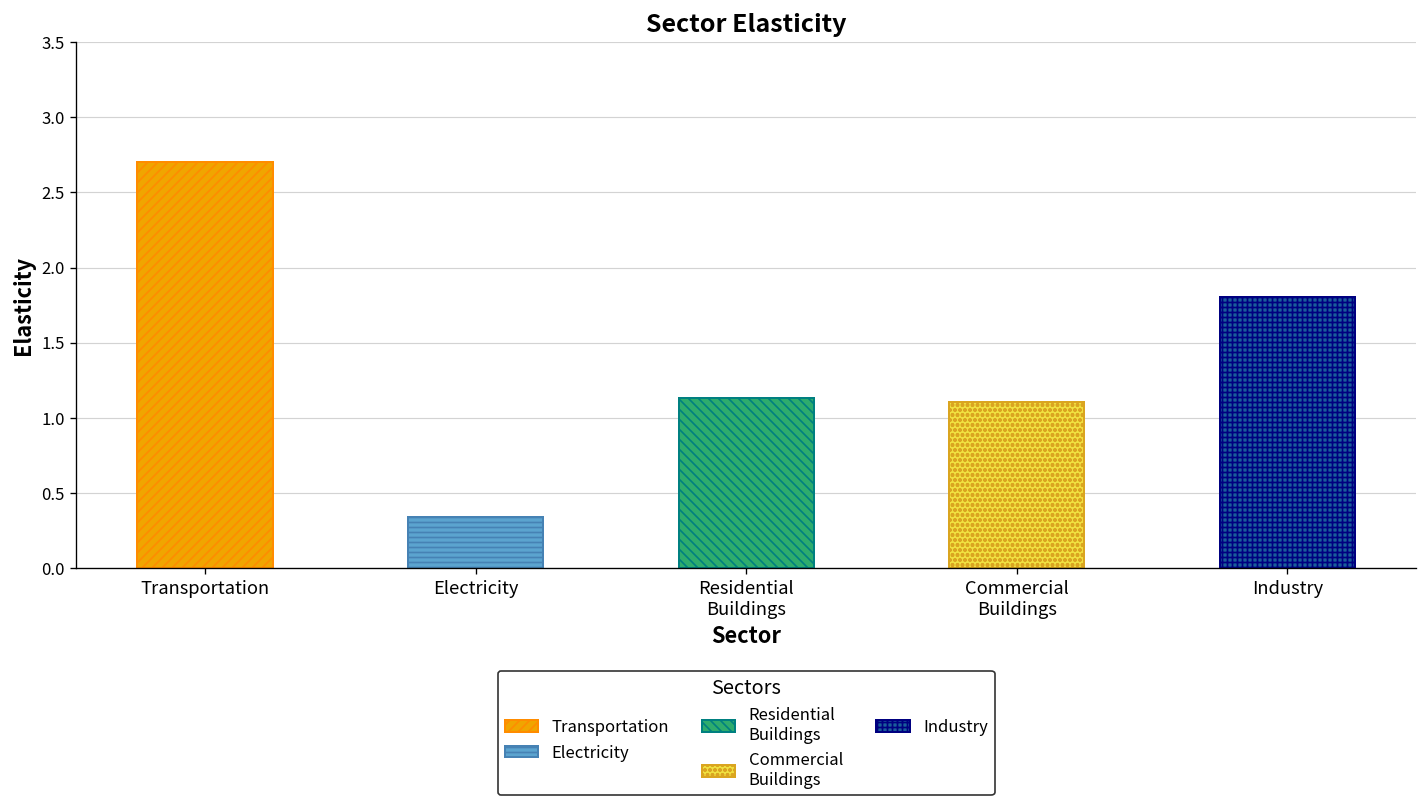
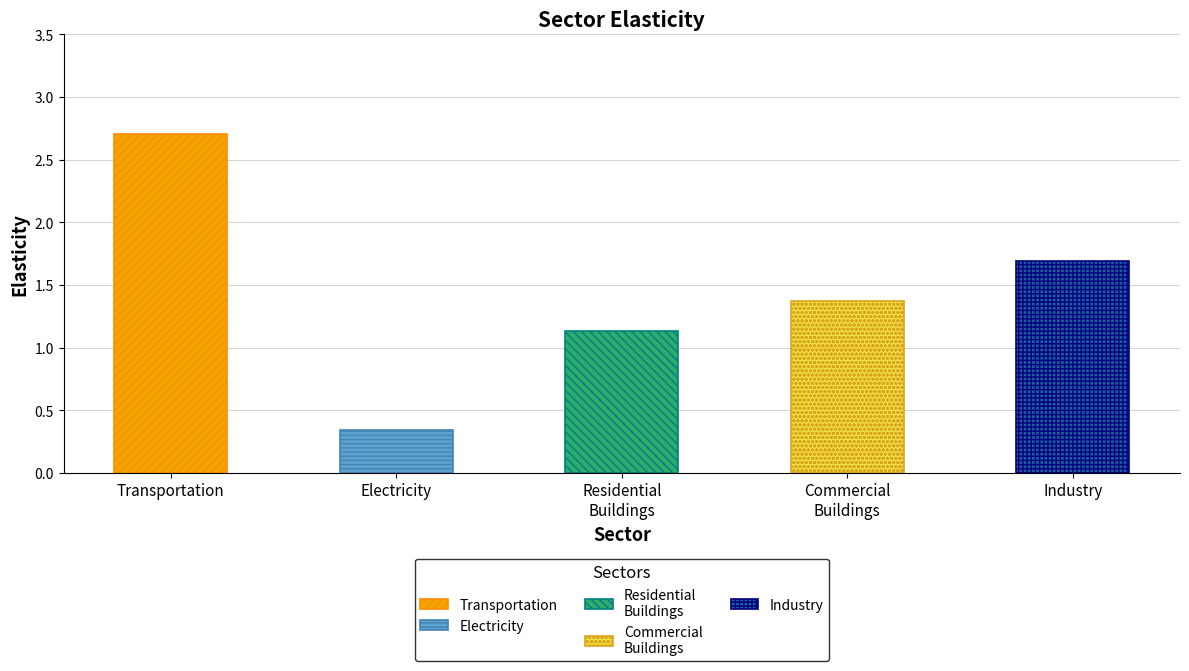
  {
    "Transportation": 2.70,
    "Electricity": 0.34,
    "Residential Buildings": 1.13,
-   "Commercial Buildings": 1.10,
-   "Industry": 1.81
+   "Commercial Buildings": 1.37,
+   "Industry": 1.69
  }
